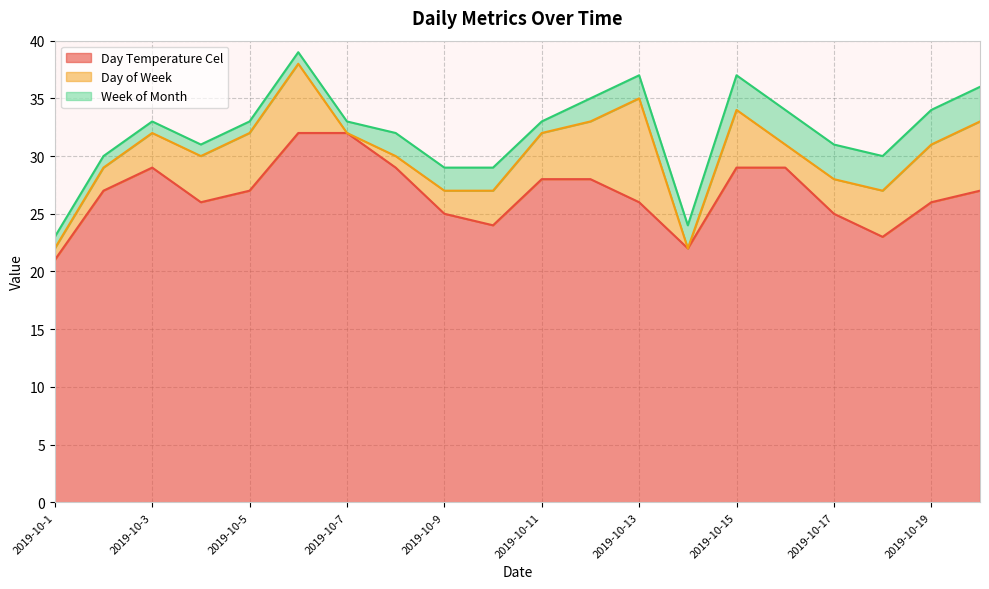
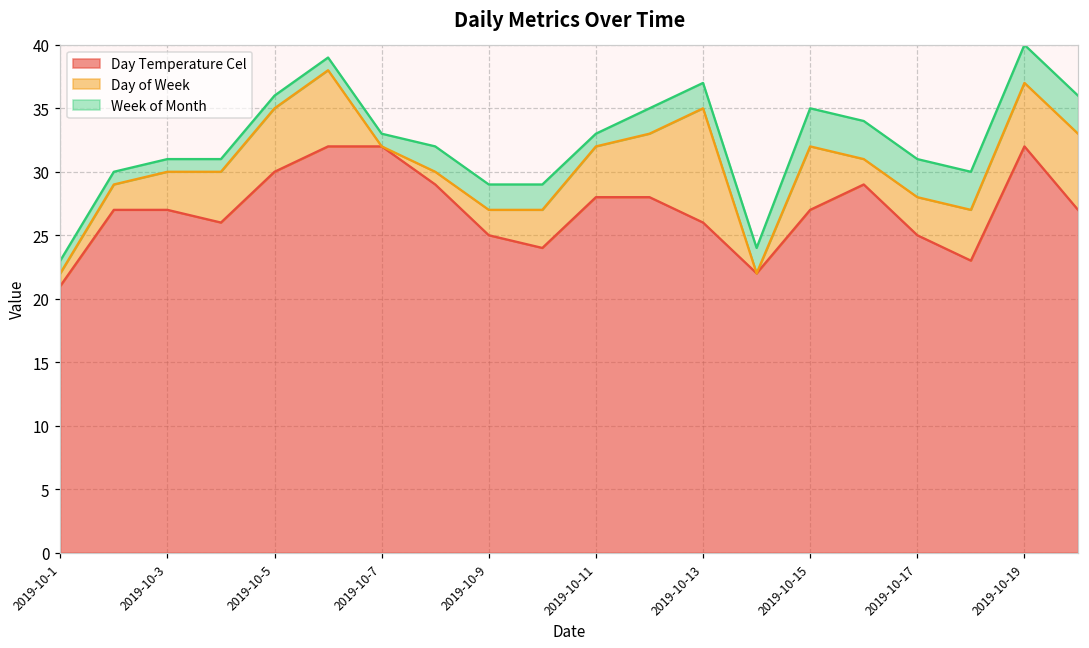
  {
    "Day Temperature Cel": {
      "2019-10-1": 21,
-     "2019-10-3": 29,
-     "2019-10-5": 27,
+     "2019-10-3": 27,
+     "2019-10-5": 30,
      "2019-10-9": 25,
      "2019-10-11": 28,
      "2019-10-13": 26,
-     "2019-10-15": 29,
+     "2019-10-15": 27,
      "2019-10-17": 25,
-     "2019-10-19": 26
+     "2019-10-19": 32
    },
    "Day of Week": {
      "2019-10-1": 1,
      "2019-10-3": 3,
      "2019-10-5": 5,
      "2019-10-9": 2,
      "2019-10-11": 4,
      "2019-10-13": 9,
      "2019-10-15": 5,
      "2019-10-17": 3,
      "2019-10-19": 5
    },
    "Week of Month": {
      "2019-10-1": 1,
      "2019-10-3": 1,
      "2019-10-5": 1,
      "2019-10-7": 1,
      "2019-10-9": 2,
      "2019-10-11": 1,
      "2019-10-13": 2,
      "2019-10-15": 3,
      "2019-10-17": 3,
      "2019-10-19": 3
    }
  }
